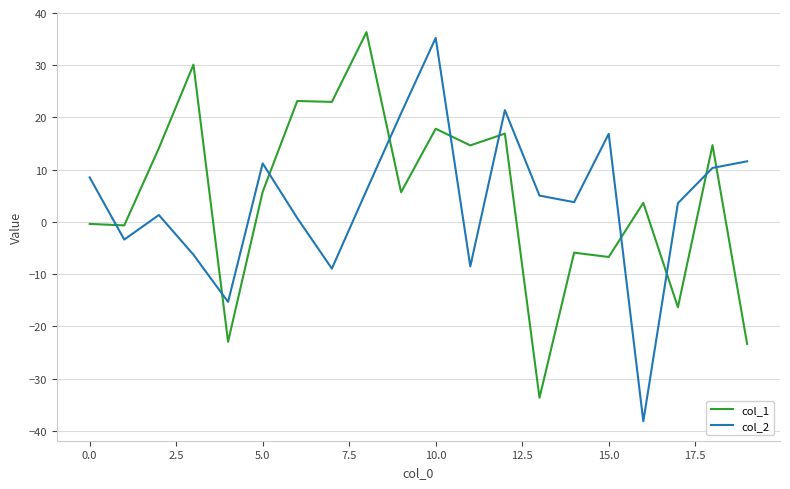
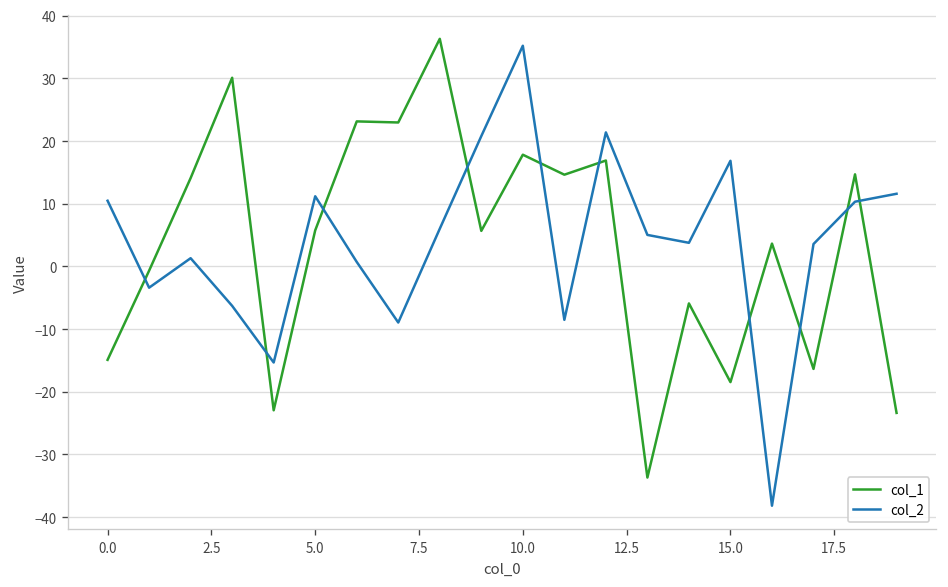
  {
    "col_1": {
-     "0.0": 0,
+     "0.0": -15,
      "5.0": 6,
      "10.0": 18,
-     "15.0": -7
+     "15.0": -18
    },
    "col_2": {
-     "0.0": 9,
+     "0.0": 10,
      "5.0": 11,
      "10.0": 35,
      "15.0": 17
    }
  }
